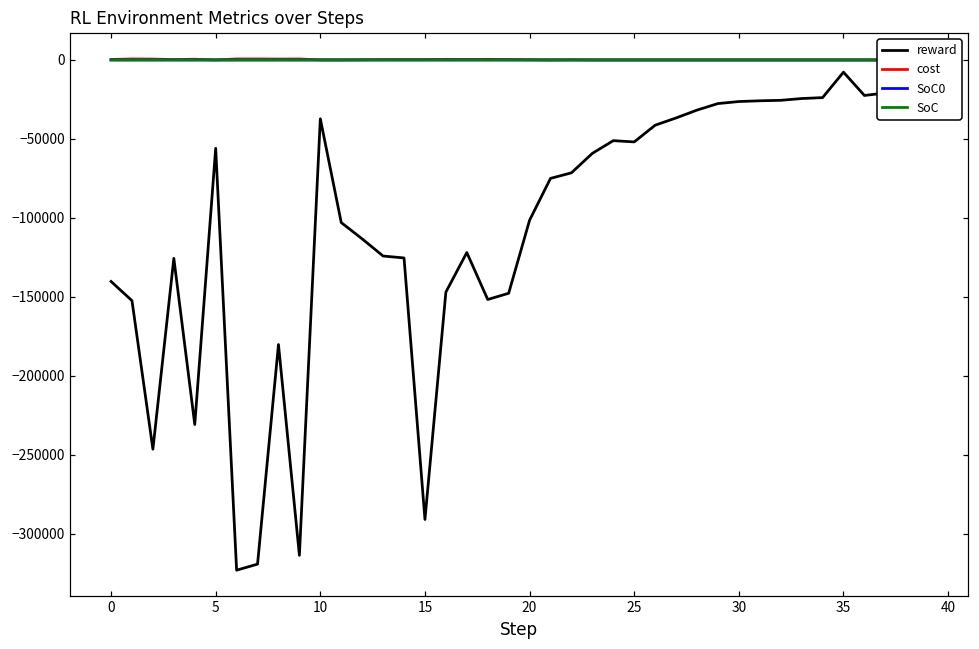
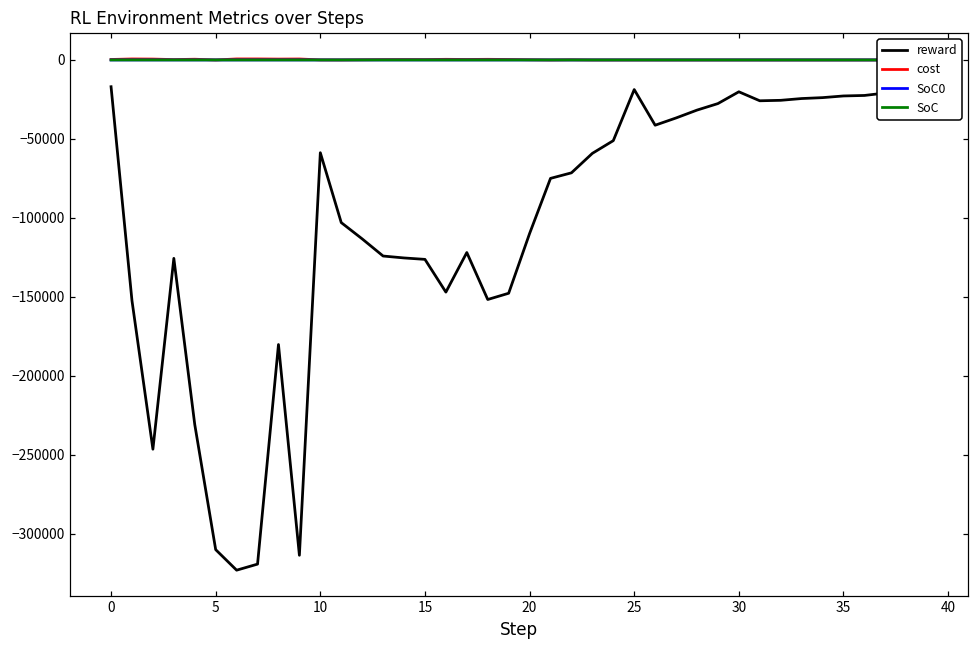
  {
    "reward": {
-     "0": -140000,
-     "5": -56000,
-     "10": -37000,
-     "15": -291000,
-     "20": -102000,
-     "25": -52000,
-     "30": -26000,
-     "35": -8000
+     "0": -17000,
+     "5": -310000,
+     "10": -59000,
+     "15": -126000,
+     "20": -110000,
+     "25": -19000,
+     "30": -20000,
+     "35": -23000
    },
    "SoC": {
      "0": 0,
      "5": 0,
      "10": 0,
      "15": 0,
      "20": 0,
      "25": 0,
      "30": 0,
      "35": 0
    }
  }
